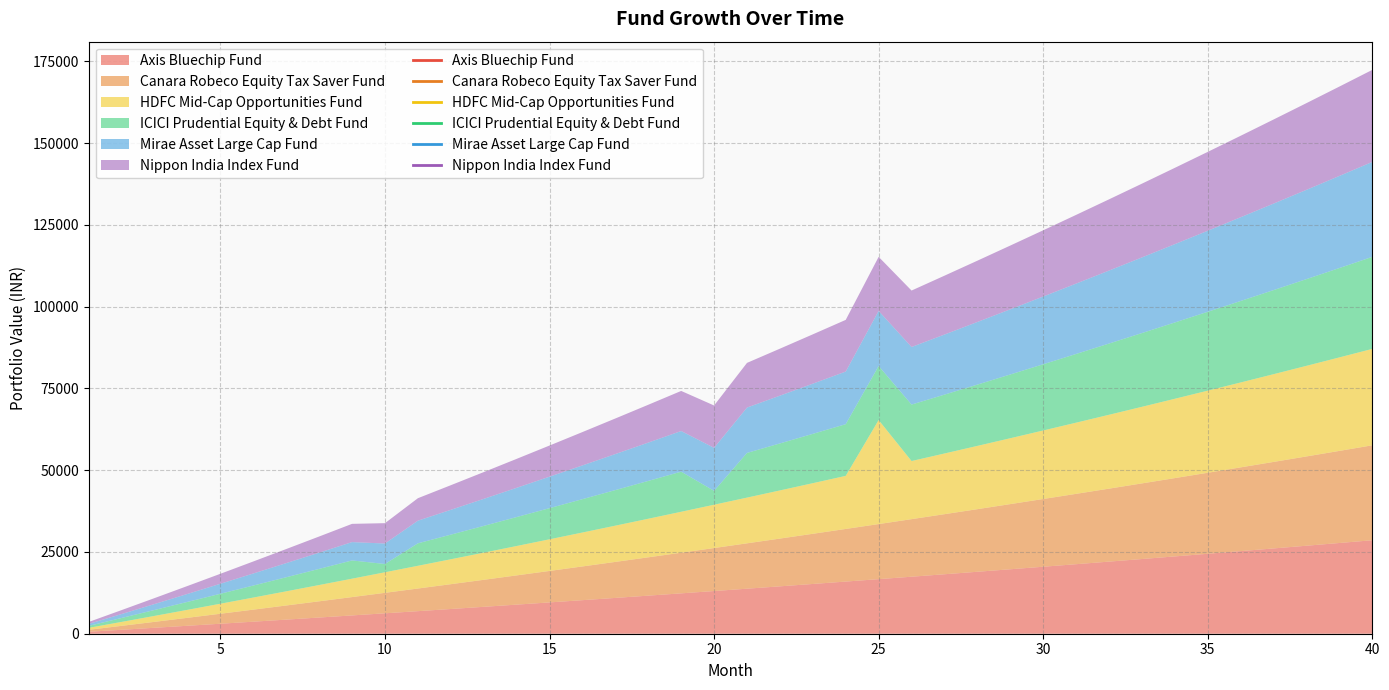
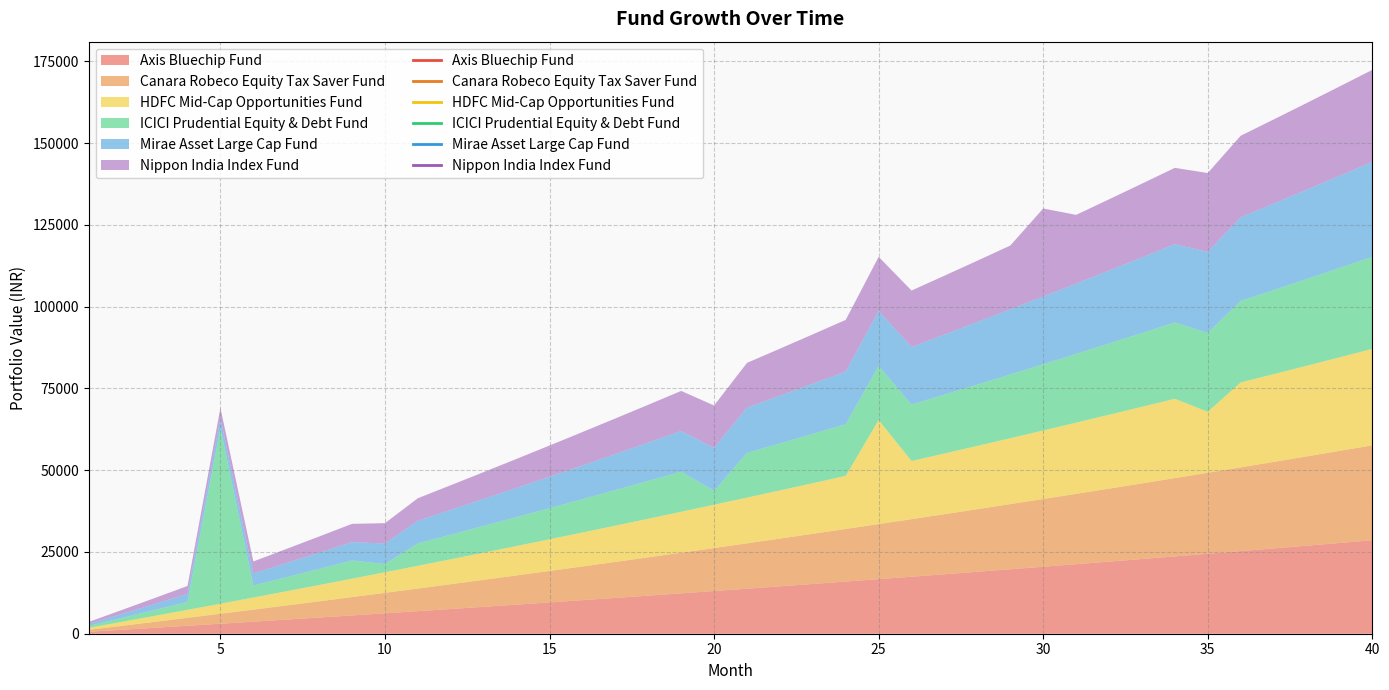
  {
    "HDFC Mid-Cap Opportunities Fund": {
      "5": 3000,
      "10": 6000,
      "15": 10000,
      "20": 13000,
      "25": 32000,
      "30": 21000,
-     "35": 25000,
+     "35": 19000,
      "40": 29000
    },
    "ICICI Prudential Equity & Debt Fund": {
-     "5": 3000,
+     "5": 54000,
      "10": 3000,
      "15": 10000,
      "20": 4000,
      "25": 17000,
      "30": 20000,
      "35": 24000,
      "40": 28000
    },
    "Mirae Asset Large Cap Fund": {
      "5": 3000,
      "10": 6000,
      "15": 10000,
      "20": 13000,
      "25": 17000,
      "30": 21000,
      "35": 25000,
      "40": 29000
    },
    "Nippon India Index Fund": {
      "5": 3000,
      "10": 6000,
      "15": 10000,
      "20": 13000,
      "25": 17000,
-     "30": 20000,
+     "30": 27000,
      "35": 24000,
      "40": 28000
    }
  }
